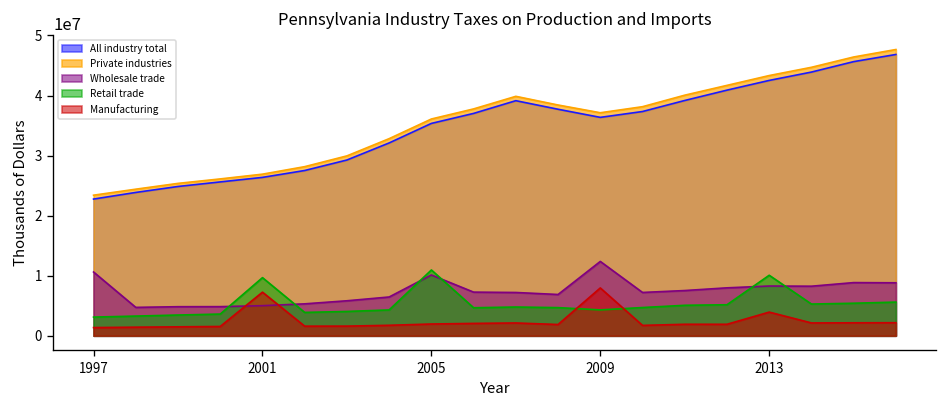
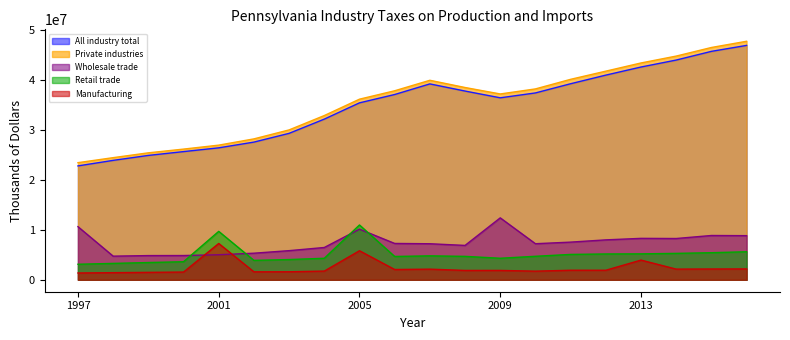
  {
    "All industry total": {
      "1997": 23000000,
      "2001": 26000000,
      "2005": 35000000,
      "2009": 36000000,
      "2013": 43000000
    },
    "Private industries": {
      "1997": 23000000,
      "2001": 27000000,
      "2005": 36000000,
      "2009": 37000000,
      "2013": 43000000
    },
    "Wholesale trade": {
      "1997": 11000000,
      "2001": 5000000,
      "2005": 10000000,
      "2009": 12000000,
      "2013": 8000000
    },
    "Retail trade": {
      "1997": 3000000,
      "2001": 10000000,
      "2005": 11000000,
      "2009": 4000000,
-     "2013": 10000000
+     "2013": 5000000
    },
    "Manufacturing": {
      "1997": 1000000,
      "2001": 7000000,
-     "2005": 2000000,
-     "2009": 8000000,
+     "2005": 6000000,
+     "2009": 2000000,
      "2013": 4000000
    }
  }
